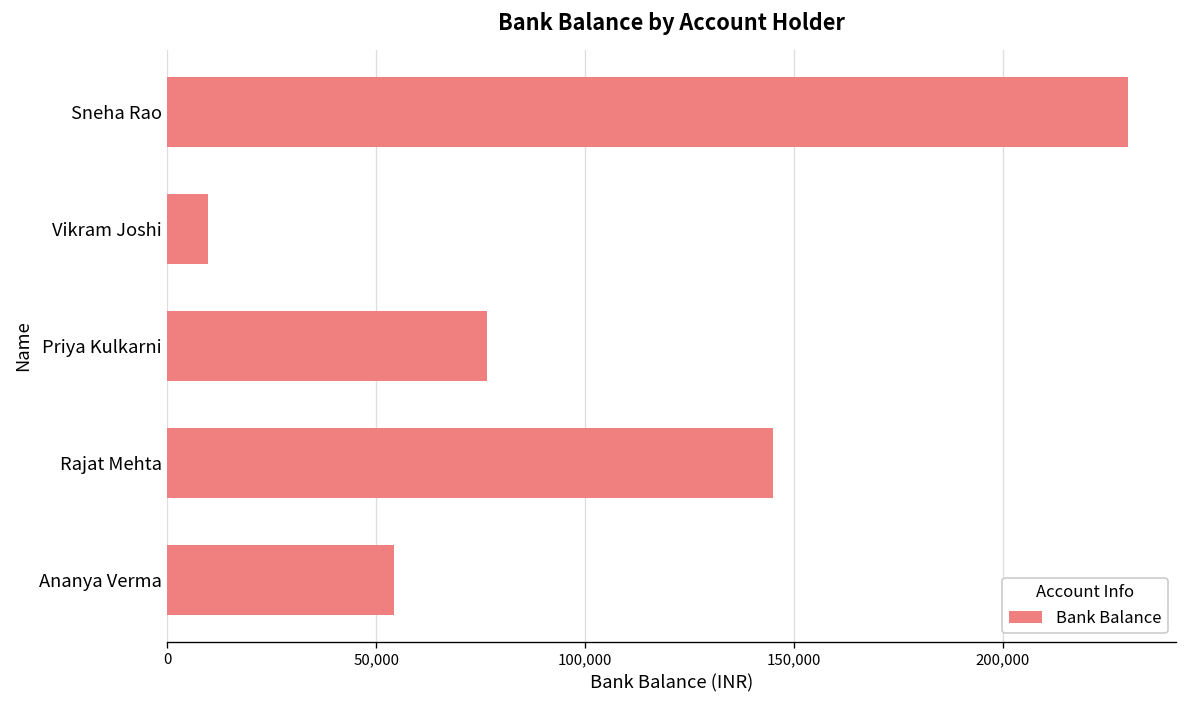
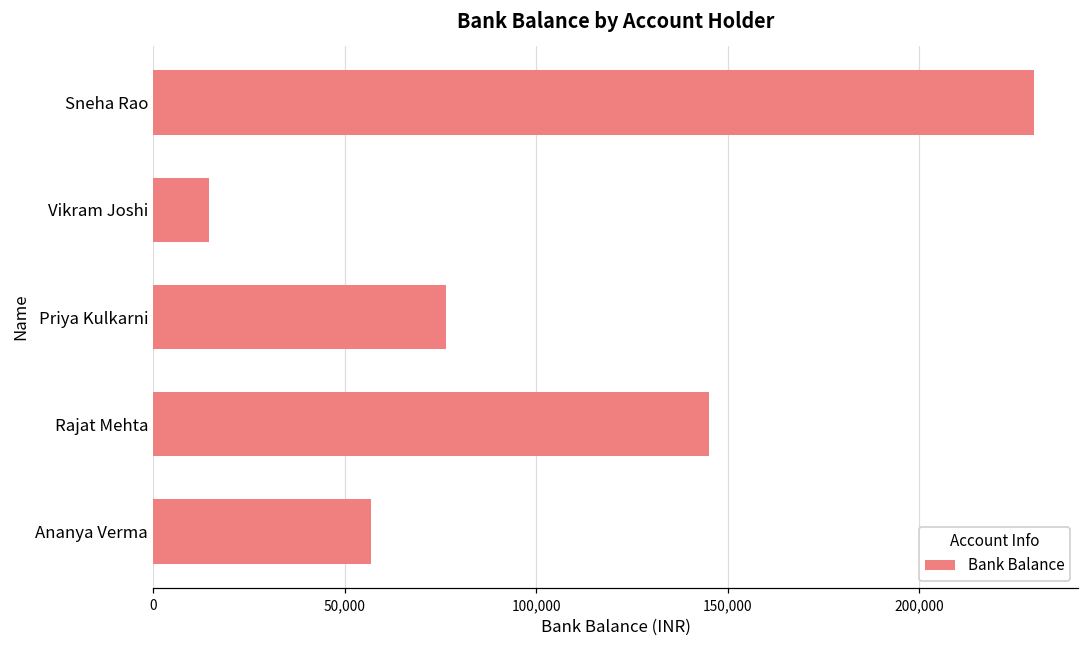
  {
    "Sneha Rao": "230,000",
-   "Vikram Joshi": "10,000",
+   "Vikram Joshi": "14,000",
    "Priya Kulkarni": "76,000",
    "Rajat Mehta": "145,000",
-   "Ananya Verma": "54,000"
+   "Ananya Verma": "57,000"
  }
